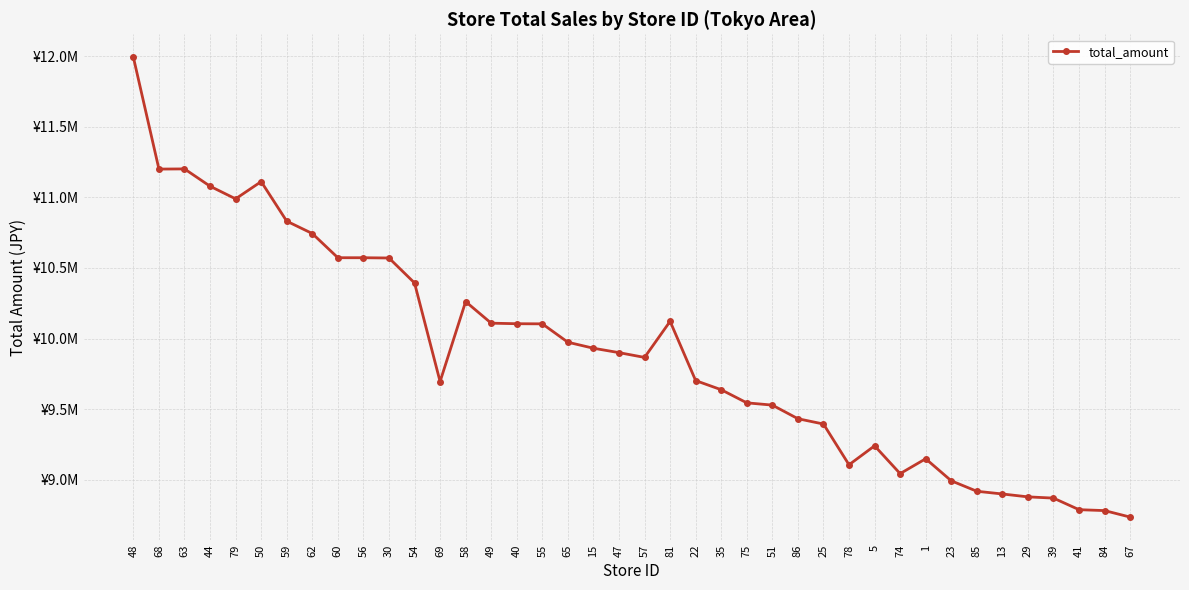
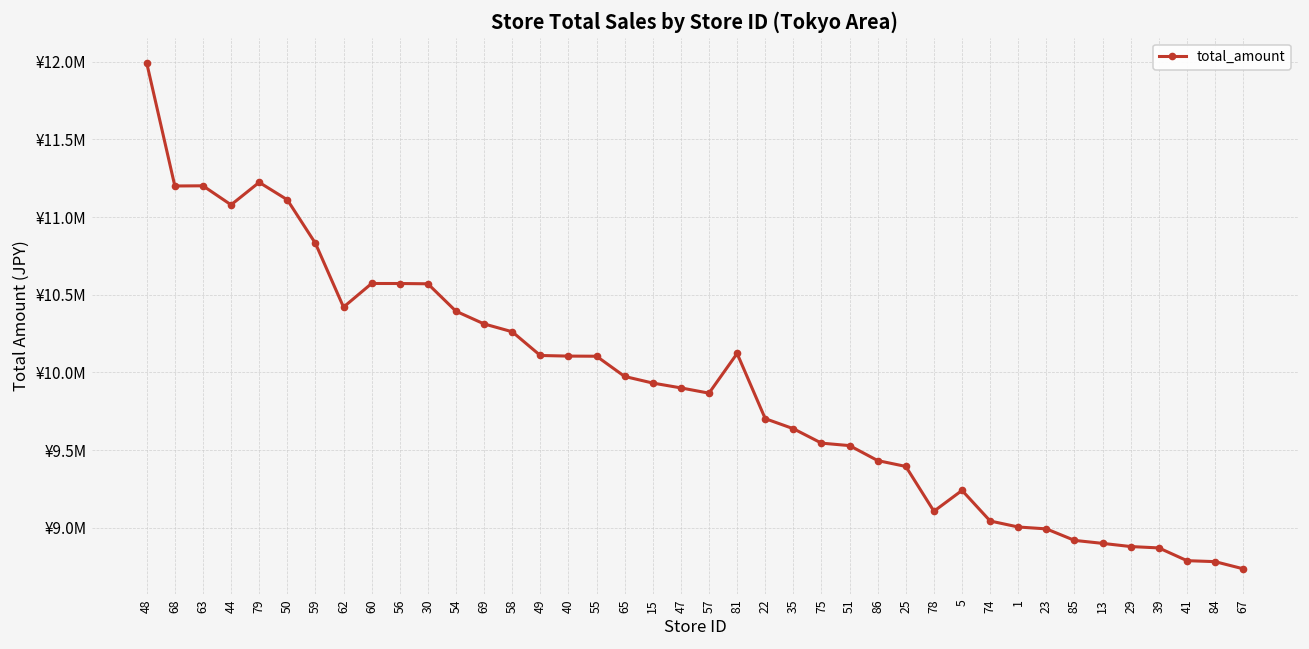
  {
    "48": "¥11990000",
    "68": "¥11200000",
    "63": "¥11200000",
    "44": "¥11080000",
-   "79": "¥10990000",
+   "79": "¥11220000",
    "50": "¥11110000",
    "59": "¥10830000",
-   "62": "¥10740000",
+   "62": "¥10420000",
    "60": "¥10570000",
    "56": "¥10570000",
    "30": "¥10570000",
    "54": "¥10390000",
-   "69": "¥9700000",
+   "69": "¥10310000",
    "58": "¥10260000",
    "49": "¥10110000",
    "40": "¥10110000",
    "55": "¥10100000",
    "65": "¥9970000",
    "15": "¥9930000",
    "47": "¥9900000",
    "57": "¥9870000",
    "81": "¥10120000",
    "22": "¥9700000",
    "35": "¥9640000",
    "75": "¥9540000",
    "51": "¥9530000",
    "86": "¥9430000",
    "25": "¥9390000",
    "78": "¥9110000",
    "5": "¥9240000",
    "74": "¥9040000",
-   "1": "¥9150000",
+   "1": "¥9000000",
    "23": "¥8990000",
    "85": "¥8920000",
    "13": "¥8900000",
    "29": "¥8880000",
    "39": "¥8870000",
    "41": "¥8790000",
    "84": "¥8780000",
    "67": "¥8740000"
  }
